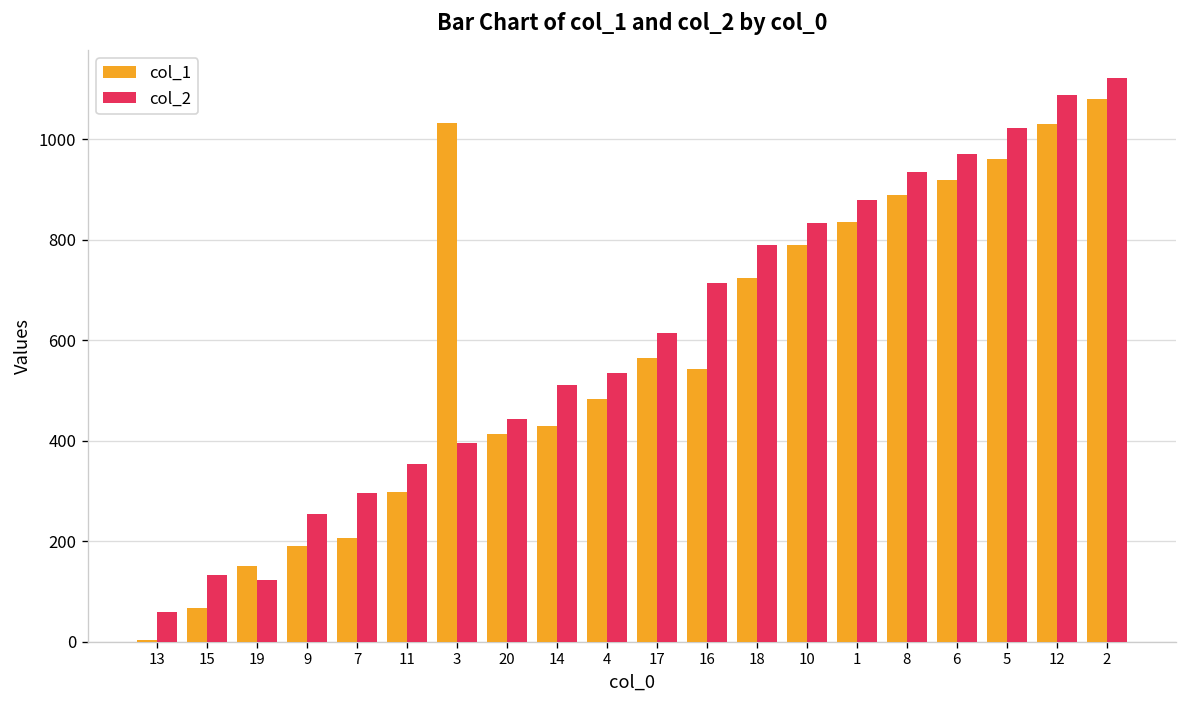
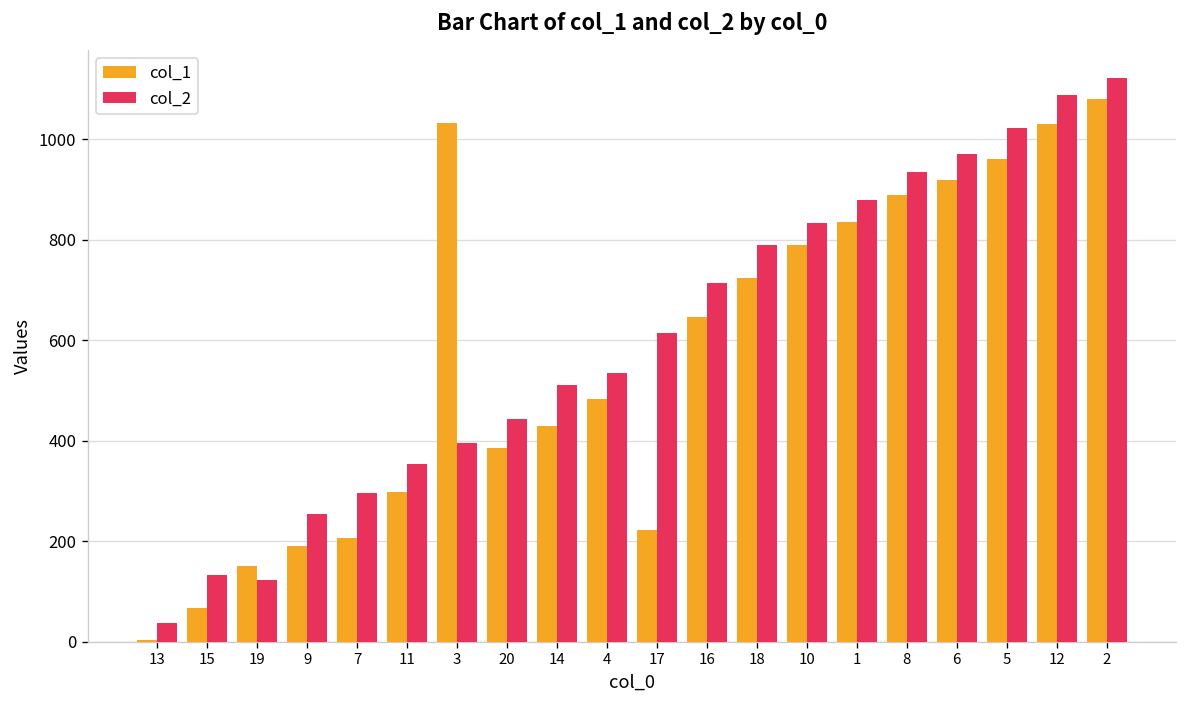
  {
    "col_1": {
      "15": 70,
      "19": 150,
      "9": 190,
      "7": 210,
      "11": 300,
      "3": 1030,
-     "20": 410,
+     "20": 390,
      "14": 430,
      "4": 480,
-     "17": 570,
-     "16": 540,
+     "17": 220,
+     "16": 650,
      "18": 720,
      "10": 790,
      "1": 840,
      "8": 890,
      "6": 920,
      "5": 960,
      "12": 1030,
      "2": 1080
    },
    "col_2": {
-     "13": 60,
+     "13": 40,
      "15": 130,
      "19": 120,
      "9": 260,
      "7": 300,
      "11": 350,
      "3": 400,
      "20": 440,
      "14": 510,
      "4": 530,
      "17": 620,
      "16": 710,
      "18": 790,
      "10": 830,
      "1": 880,
      "8": 940,
      "6": 970,
      "5": 1020,
      "12": 1090,
      "2": 1120
    }
  }
